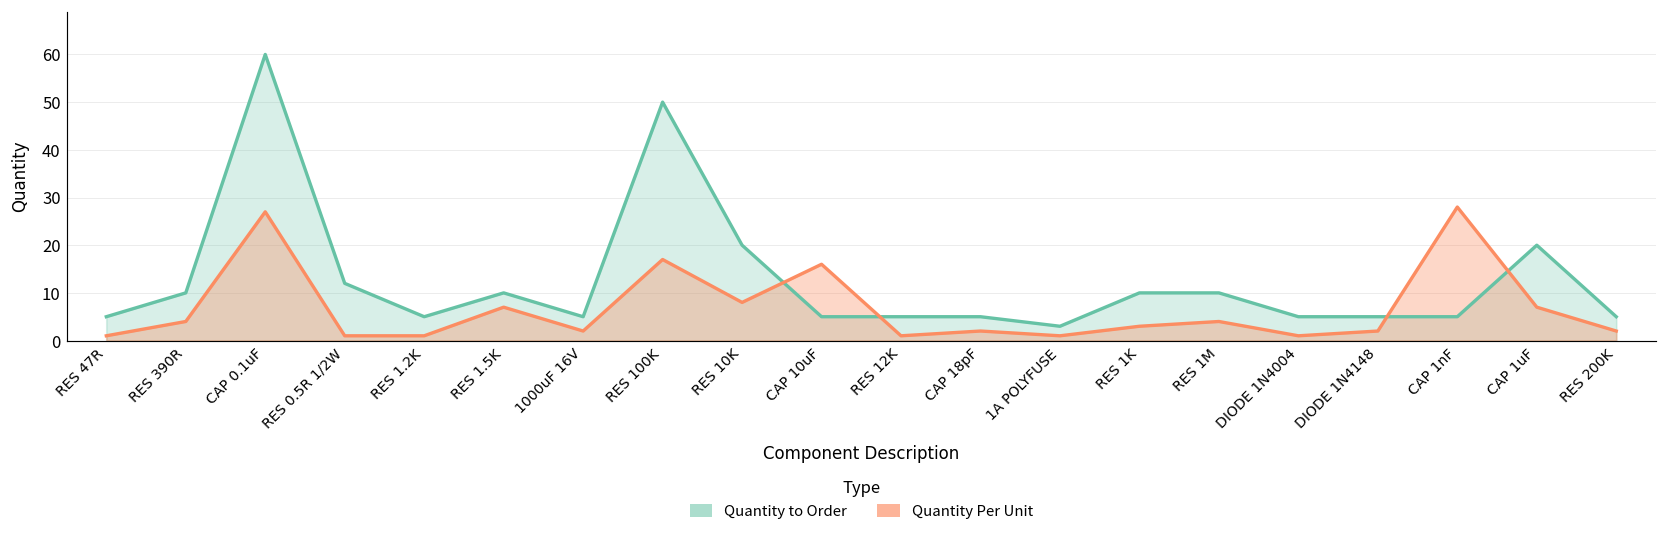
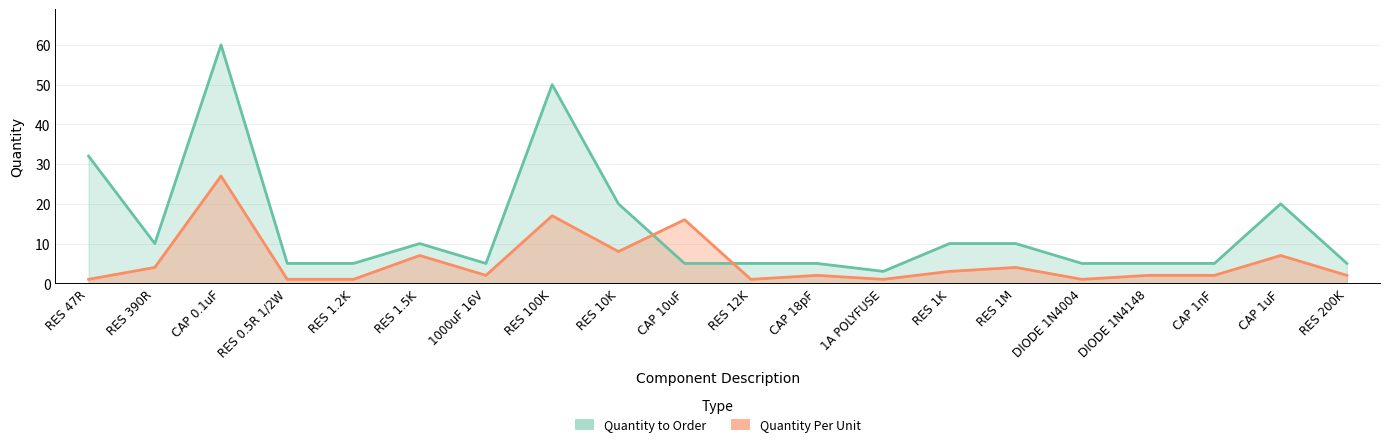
  {
    "Quantity to Order": {
-     "RES 47R": 5,
+     "RES 47R": 32,
      "RES 390R": 10,
      "CAP 0.1uF": 60,
-     "RES 0.5R 1/2W": 12,
+     "RES 0.5R 1/2W": 5,
      "RES 1.2K": 5,
      "RES 1.5K": 10,
      "1000uF 16V": 5,
      "RES 100K": 50,
      "RES 10K": 20,
      "CAP 10uF": 5,
      "RES 12K": 5,
      "CAP 18pF": 5,
      "1A POLYFUSE": 3,
      "RES 1K": 10,
      "RES 1M": 10,
      "DIODE 1N4004": 5,
      "DIODE 1N4148": 5,
      "CAP 1nF": 5,
      "CAP 1uF": 20,
      "RES 200K": 5
    },
    "Quantity Per Unit": {
      "RES 47R": 1,
      "RES 390R": 4,
      "CAP 0.1uF": 27,
      "RES 0.5R 1/2W": 1,
      "RES 1.2K": 1,
      "RES 1.5K": 7,
      "1000uF 16V": 2,
      "RES 100K": 17,
      "RES 10K": 8,
      "CAP 10uF": 16,
      "RES 12K": 1,
      "CAP 18pF": 2,
      "1A POLYFUSE": 1,
      "RES 1K": 3,
      "RES 1M": 4,
      "DIODE 1N4004": 1,
      "DIODE 1N4148": 2,
-     "CAP 1nF": 28,
+     "CAP 1nF": 2,
      "CAP 1uF": 7,
      "RES 200K": 2
    }
  }
